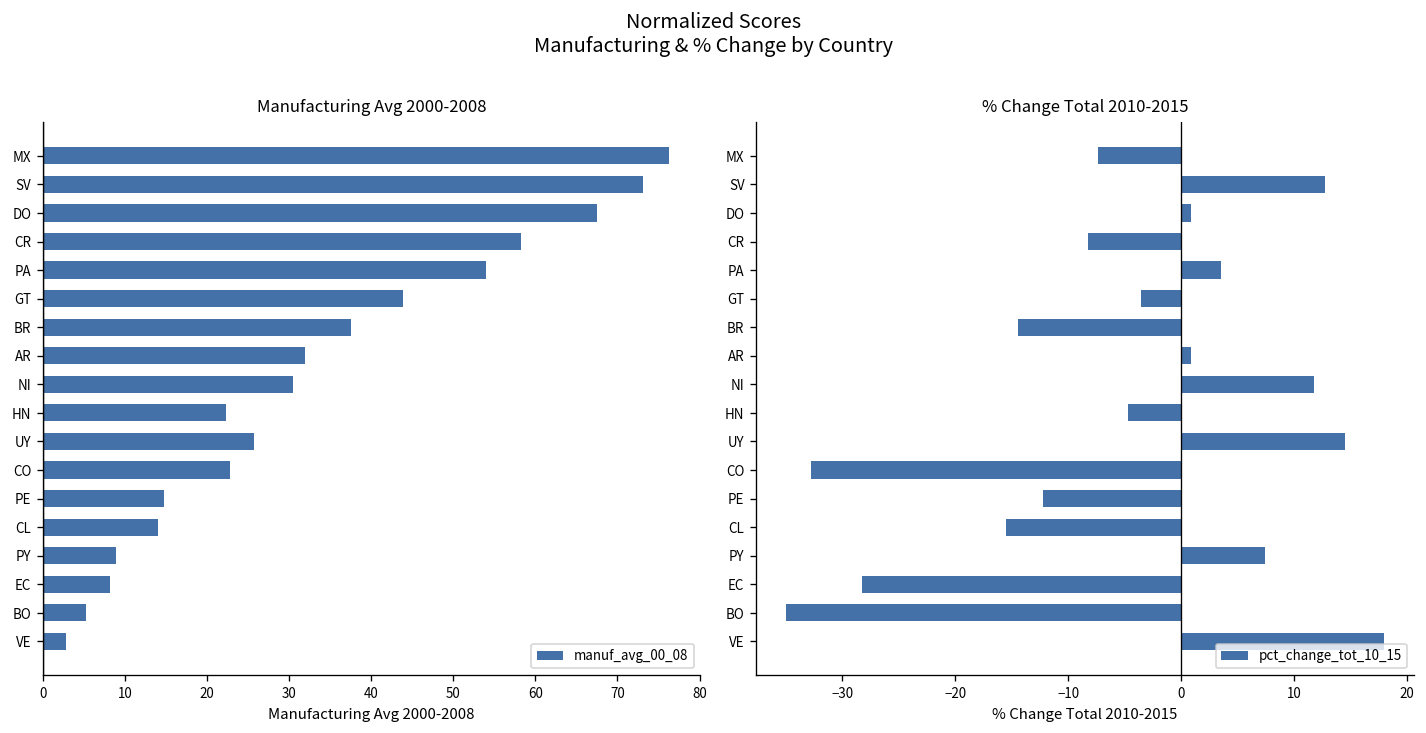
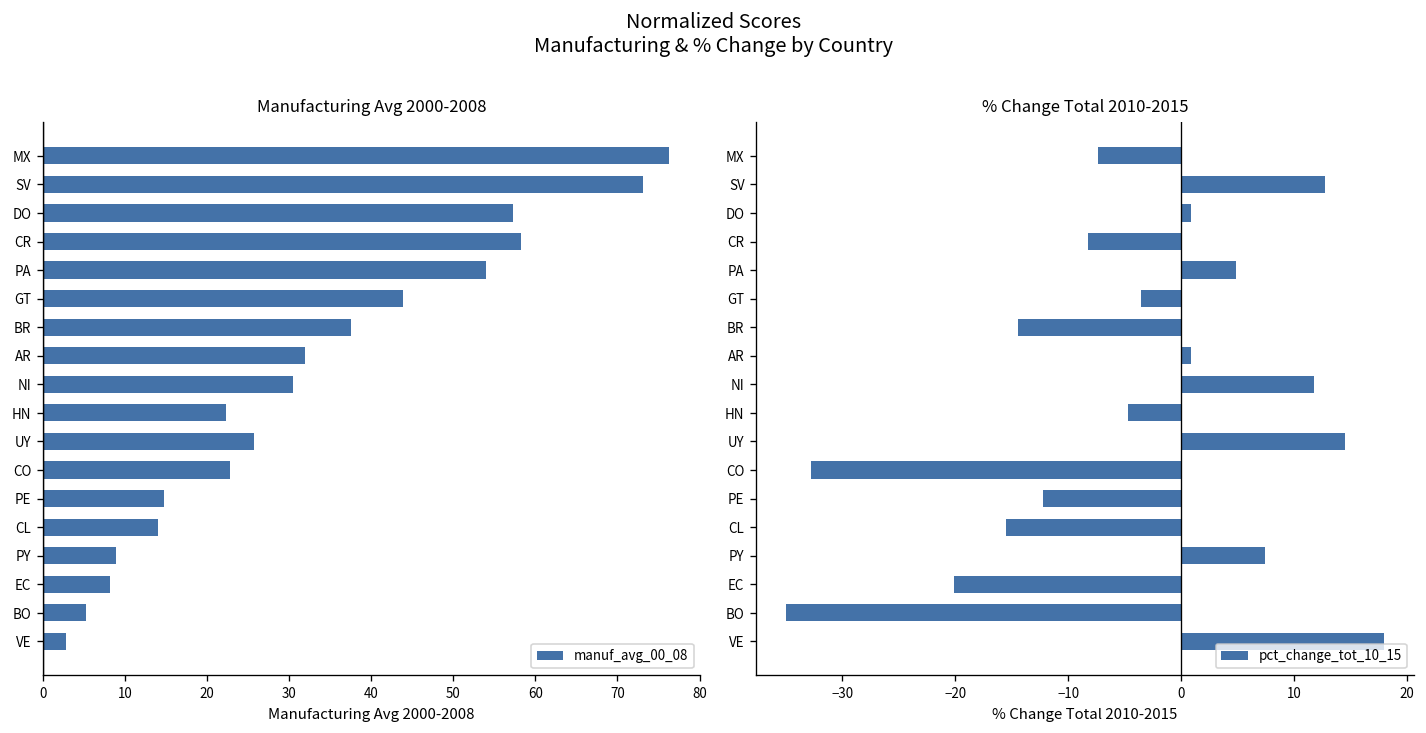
  {
    "Manufacturing Avg 2000-2008": {
      "MX": 76,
      "SV": 73,
-     "DO": 67,
+     "DO": 57,
      "CR": 58,
      "PA": 54,
      "GT": 44,
      "BR": 37,
      "AR": 32,
      "NI": 30,
      "HN": 22,
      "UY": 26,
      "CO": 23,
      "PE": 15,
      "CL": 14,
      "PY": 9,
      "EC": 8,
      "BO": 5,
      "VE": 3
    },
    "% Change Total 2010-2015": {
      "MX": -7,
      "SV": 13,
      "DO": 1,
      "CR": -8,
-     "PA": 4,
+     "PA": 5,
      "GT": -4,
      "BR": -14,
      "AR": 1,
      "NI": 12,
      "HN": -5,
      "UY": 14,
      "CO": -33,
      "PE": -12,
      "CL": -16,
      "PY": 7,
-     "EC": -28,
+     "EC": -20,
      "BO": -35,
      "VE": 18
    }
  }
